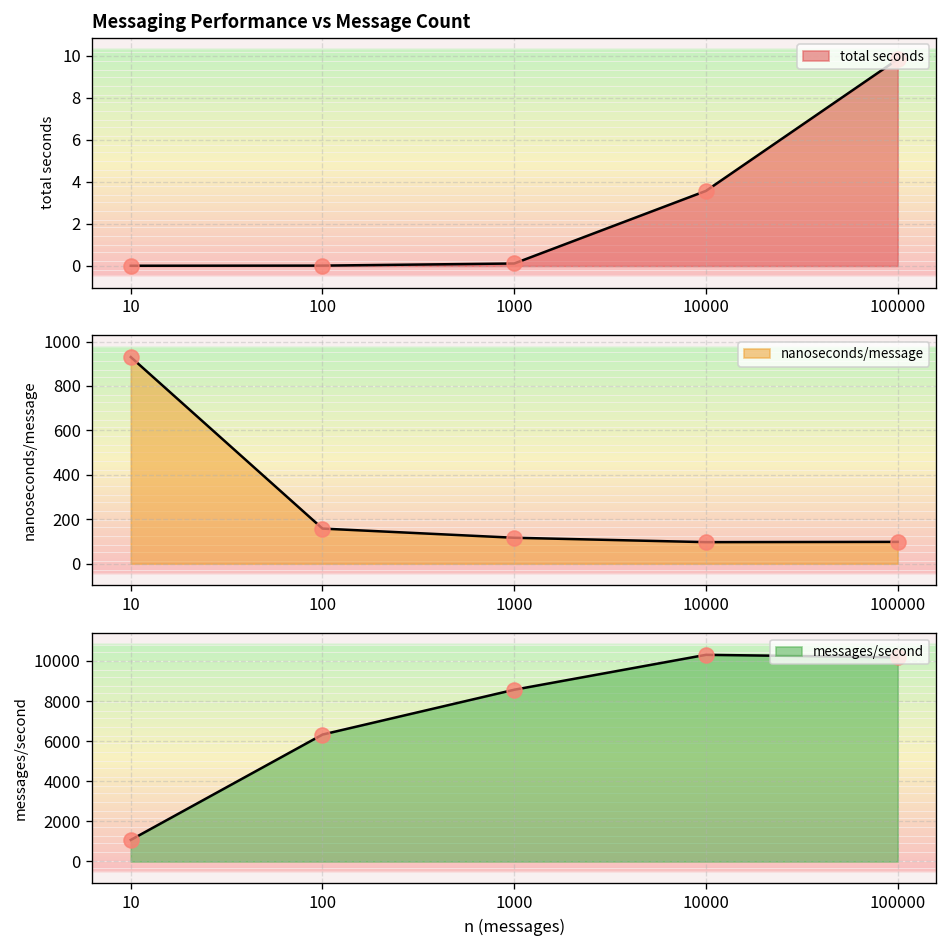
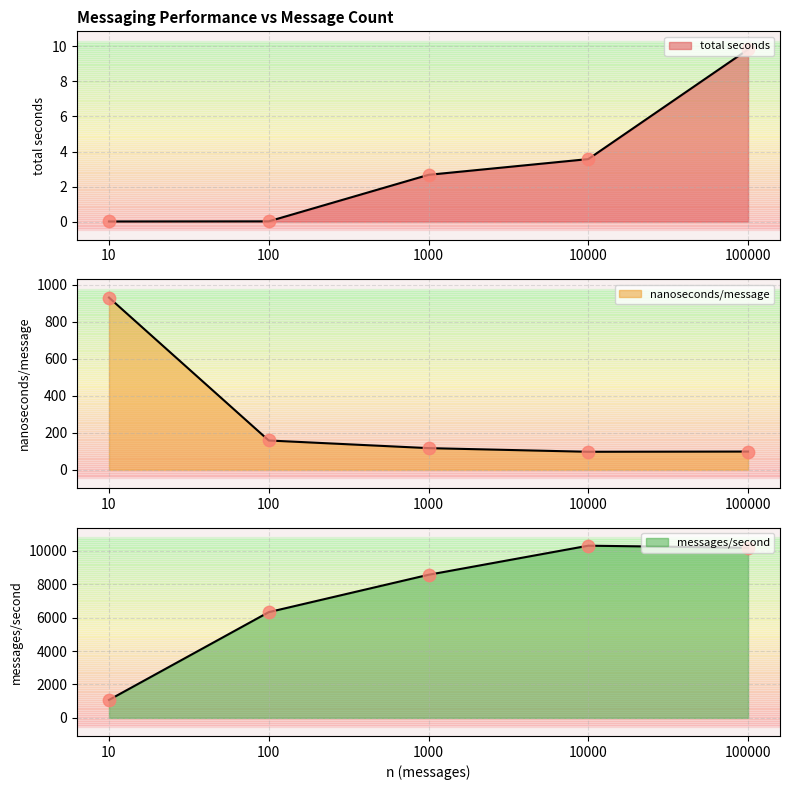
  {
    "Messaging Performance vs Message Count": {
      "10": 0.0,
      "100": 0.0,
-     "1000": 0.1,
+     "1000": 2.7,
      "10000": 3.6
    }
  }
